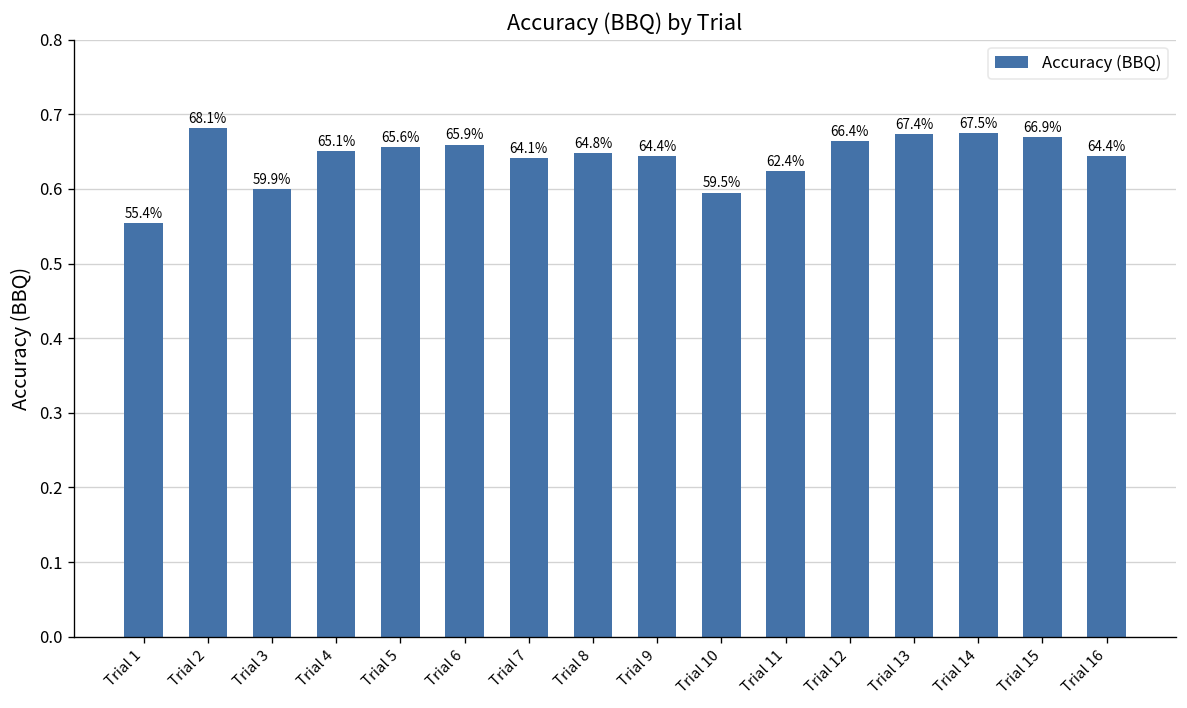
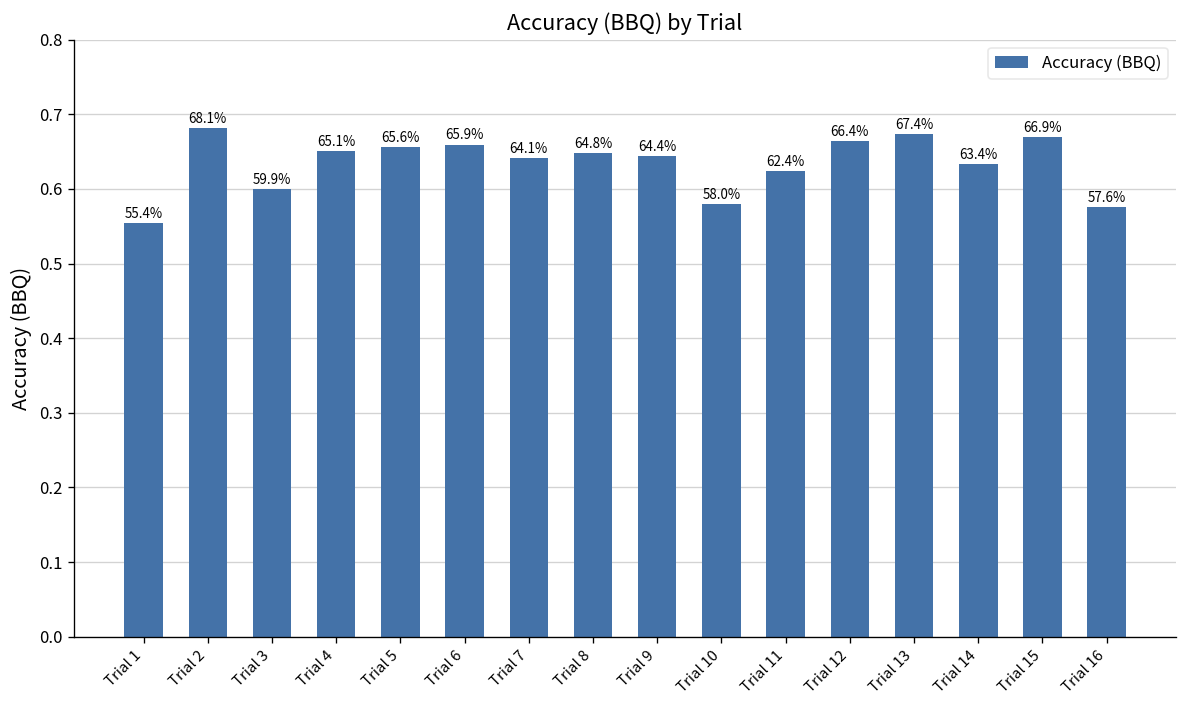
  {
    "Trial 1": "55.4%",
    "Trial 2": "68.1%",
    "Trial 3": "59.9%",
    "Trial 4": "65.1%",
    "Trial 5": "65.6%",
    "Trial 6": "65.9%",
    "Trial 7": "64.1%",
    "Trial 8": "64.8%",
    "Trial 9": "64.4%",
-   "Trial 10": "59.5%",
+   "Trial 10": "58.0%",
    "Trial 11": "62.4%",
    "Trial 12": "66.4%",
    "Trial 13": "67.4%",
-   "Trial 14": "67.5%",
+   "Trial 14": "63.4%",
    "Trial 15": "66.9%",
-   "Trial 16": "64.4%"
+   "Trial 16": "57.6%"
  }
